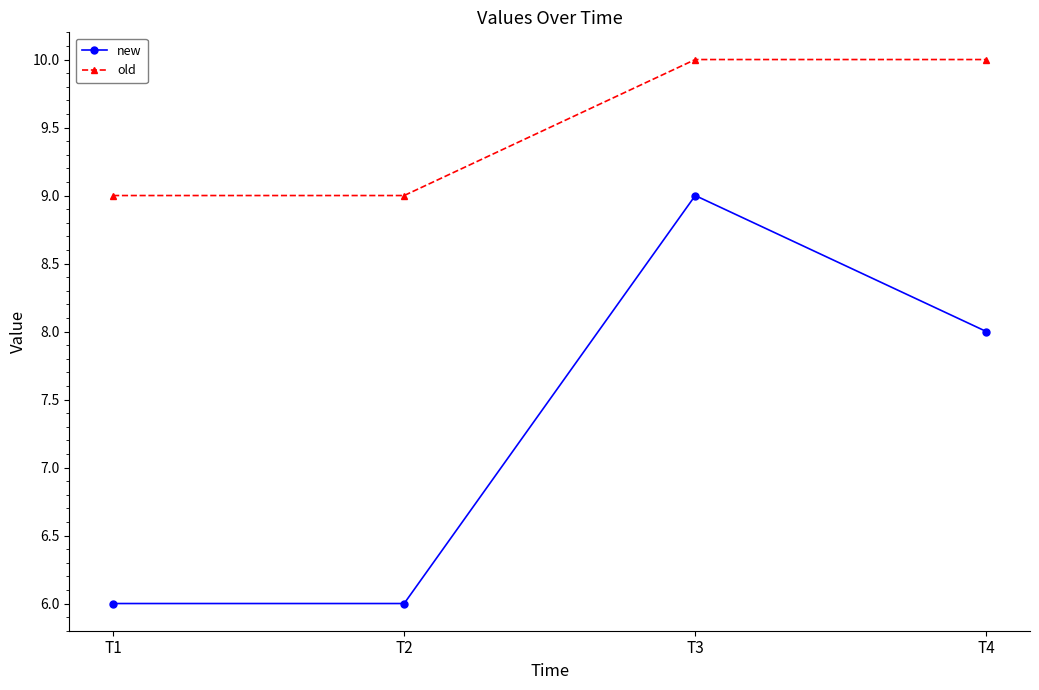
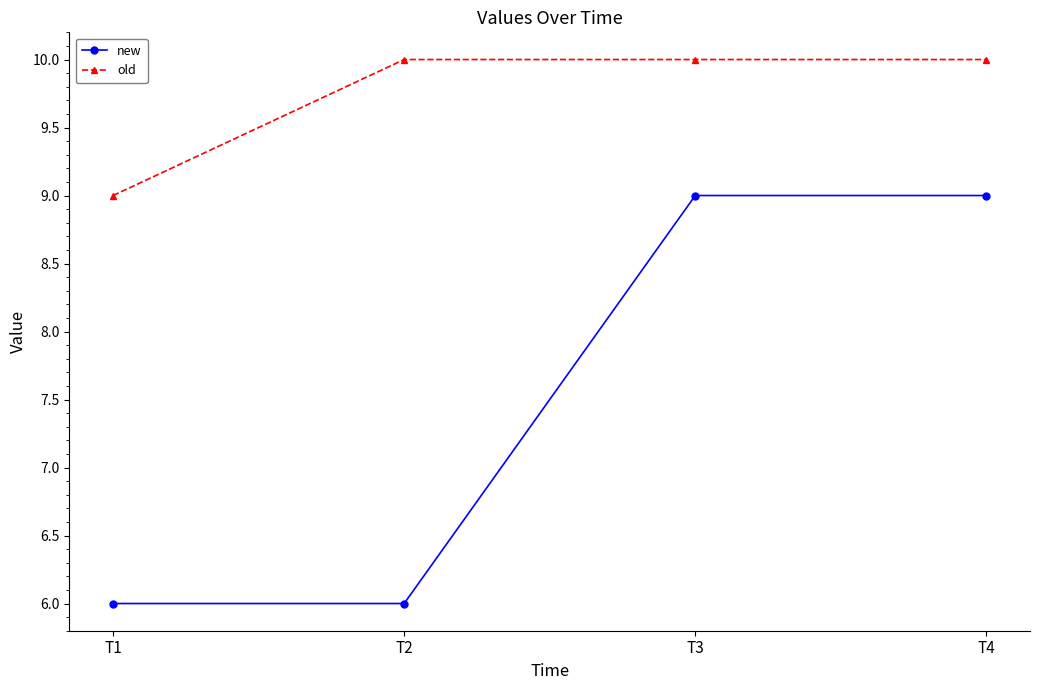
  {
    "new": {
      "T1": 6,
      "T2": 6,
      "T3": 9,
-     "T4": 8
+     "T4": 9
    },
    "old": {
      "T1": 9,
-     "T2": 9,
+     "T2": 10,
      "T3": 10,
      "T4": 10
    }
  }
